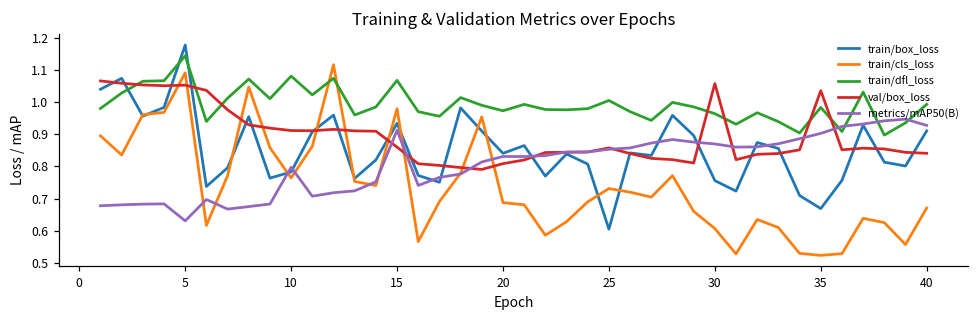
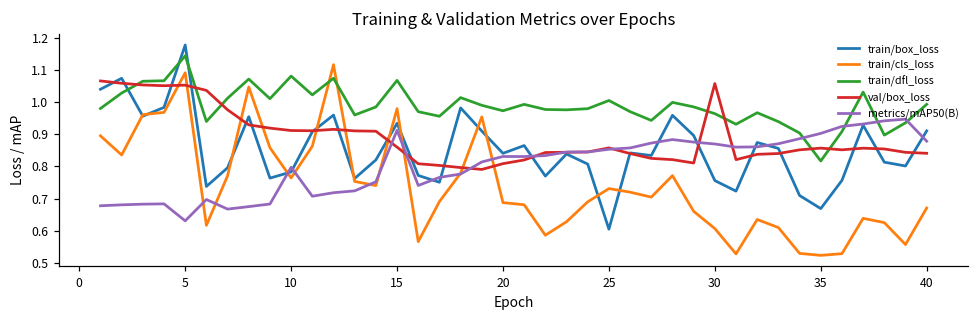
  {
    "train/box_loss": {
      "5": 1.18,
      "10": 0.78,
      "15": 0.93,
      "20": 0.84,
      "25": 0.60,
      "30": 0.76,
      "35": 0.67,
      "40": 0.91
    },
    "train/cls_loss": {
      "5": 1.09,
      "10": 0.76,
      "15": 0.98,
      "20": 0.69,
      "25": 0.73,
      "30": 0.61,
      "35": 0.52,
      "40": 0.67
    },
    "train/dfl_loss": {
      "5": 1.14,
      "10": 1.08,
      "15": 1.07,
      "20": 0.97,
      "25": 1.01,
      "30": 0.96,
-     "35": 0.98,
+     "35": 0.82,
      "40": 0.99
    },
    "val/box_loss": {
      "5": 1.05,
      "10": 0.91,
      "15": 0.86,
      "20": 0.81,
      "30": 1.06,
-     "35": 1.04,
+     "35": 0.86,
      "40": 0.84
    },
    "metrics/mAP50(B)": {
      "5": 0.63,
      "10": 0.80,
      "15": 0.91,
      "20": 0.83,
      "30": 0.87,
      "35": 0.90,
-     "40": 0.93
+     "40": 0.88
    }
  }
